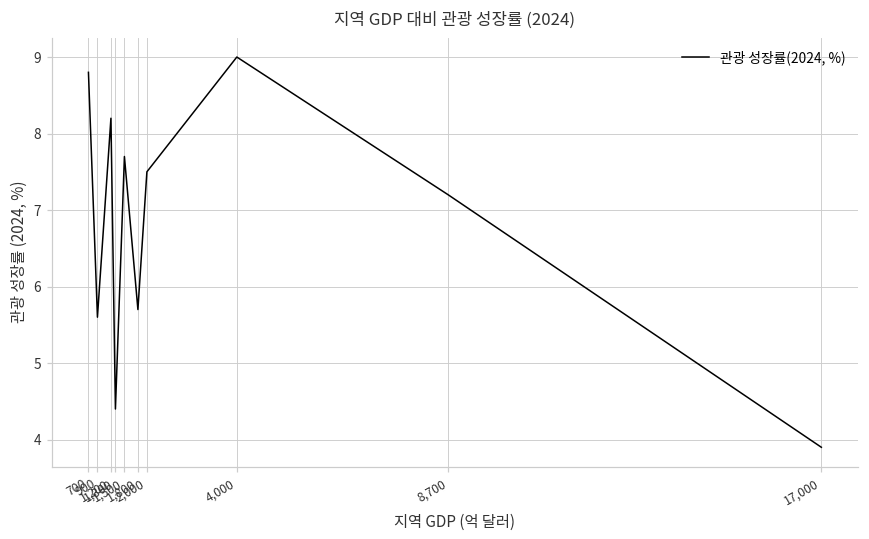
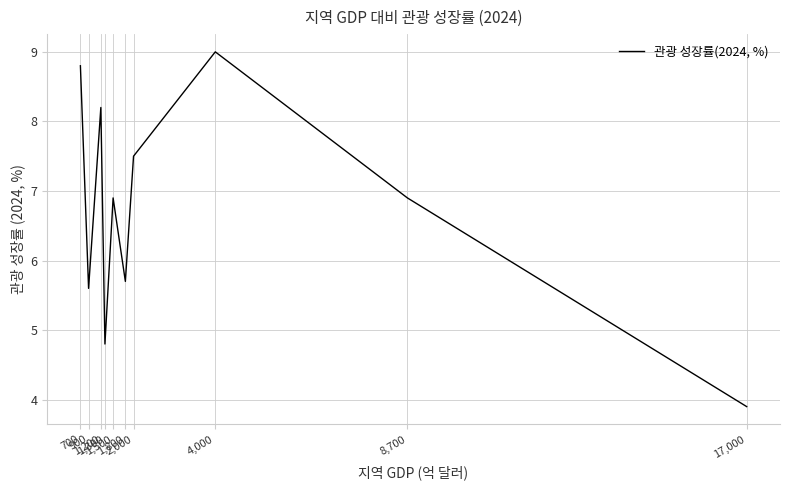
  {
    "700": 8.8,
    "900": 5.6,
    "1,200": 8.2,
-   "1,300": 4.4,
-   "1,500": 7.7,
+   "1,300": 4.8,
+   "1,500": 6.9,
    "1,800": 5.7,
    "2,000": 7.5,
    "4,000": 9.0,
-   "8,700": 7.2,
+   "8,700": 6.9,
    "17,000": 3.9
  }
